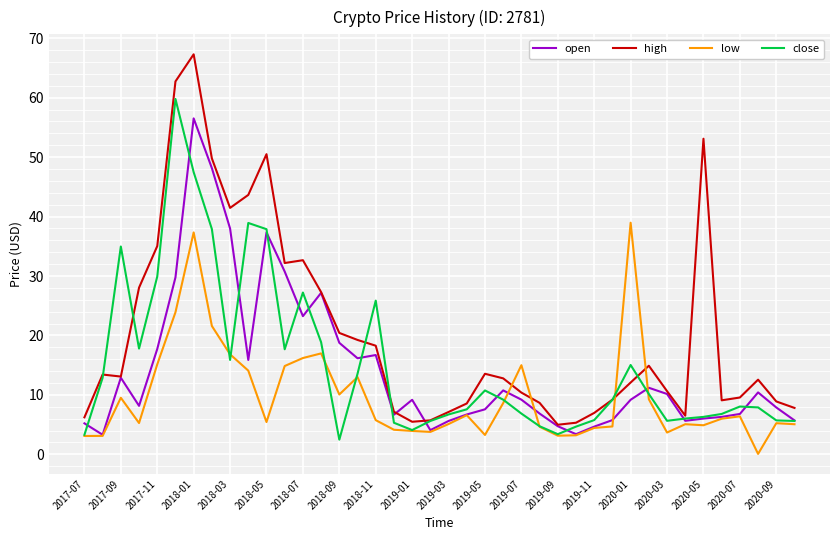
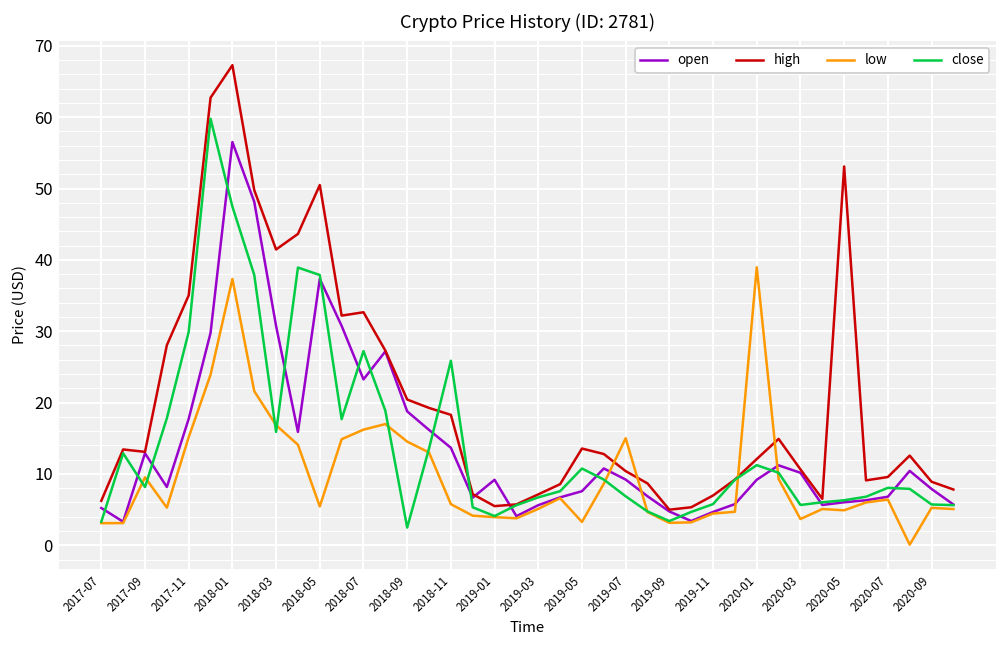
  {
    "open": {
      "2017-07": 5,
      "2017-11": 18,
      "2018-01": 57,
-     "2018-03": 38,
+     "2018-03": 31,
      "2018-05": 37,
      "2018-07": 23,
      "2018-09": 19,
-     "2018-11": 17,
+     "2018-11": 14,
      "2019-01": 9,
      "2019-03": 6,
      "2019-05": 8,
      "2019-07": 9,
      "2020-01": 9,
      "2020-03": 10,
      "2020-09": 8
    },
    "high": {
      "2017-07": 6,
      "2017-11": 35,
      "2018-01": 67,
      "2018-03": 41,
      "2018-05": 50,
      "2018-07": 33,
      "2018-09": 20,
      "2018-11": 18,
      "2019-01": 5,
      "2019-05": 14,
      "2019-07": 10,
      "2019-11": 7,
      "2020-01": 12,
      "2020-03": 11,
      "2020-05": 53,
      "2020-07": 10,
      "2020-09": 9
    },
    "low": {
      "2017-09": 10,
      "2017-11": 15,
      "2018-01": 37,
      "2018-03": 17,
      "2018-05": 5,
      "2018-07": 16,
-     "2018-09": 10,
+     "2018-09": 15,
      "2018-11": 6,
      "2019-03": 5,
      "2019-05": 3,
      "2019-07": 15,
      "2020-01": 39,
      "2020-03": 4,
      "2020-05": 5,
      "2020-09": 5
    },
    "close": {
-     "2017-09": 35,
+     "2017-09": 8,
      "2017-11": 30,
      "2018-01": 47,
      "2018-03": 16,
      "2018-05": 38,
      "2018-07": 27,
      "2018-09": 2,
      "2018-11": 26,
      "2019-05": 11,
      "2019-07": 7,
      "2019-11": 6,
-     "2020-01": 15,
+     "2020-01": 11,
      "2020-03": 6,
      "2020-07": 8,
      "2020-09": 6
    }
  }
